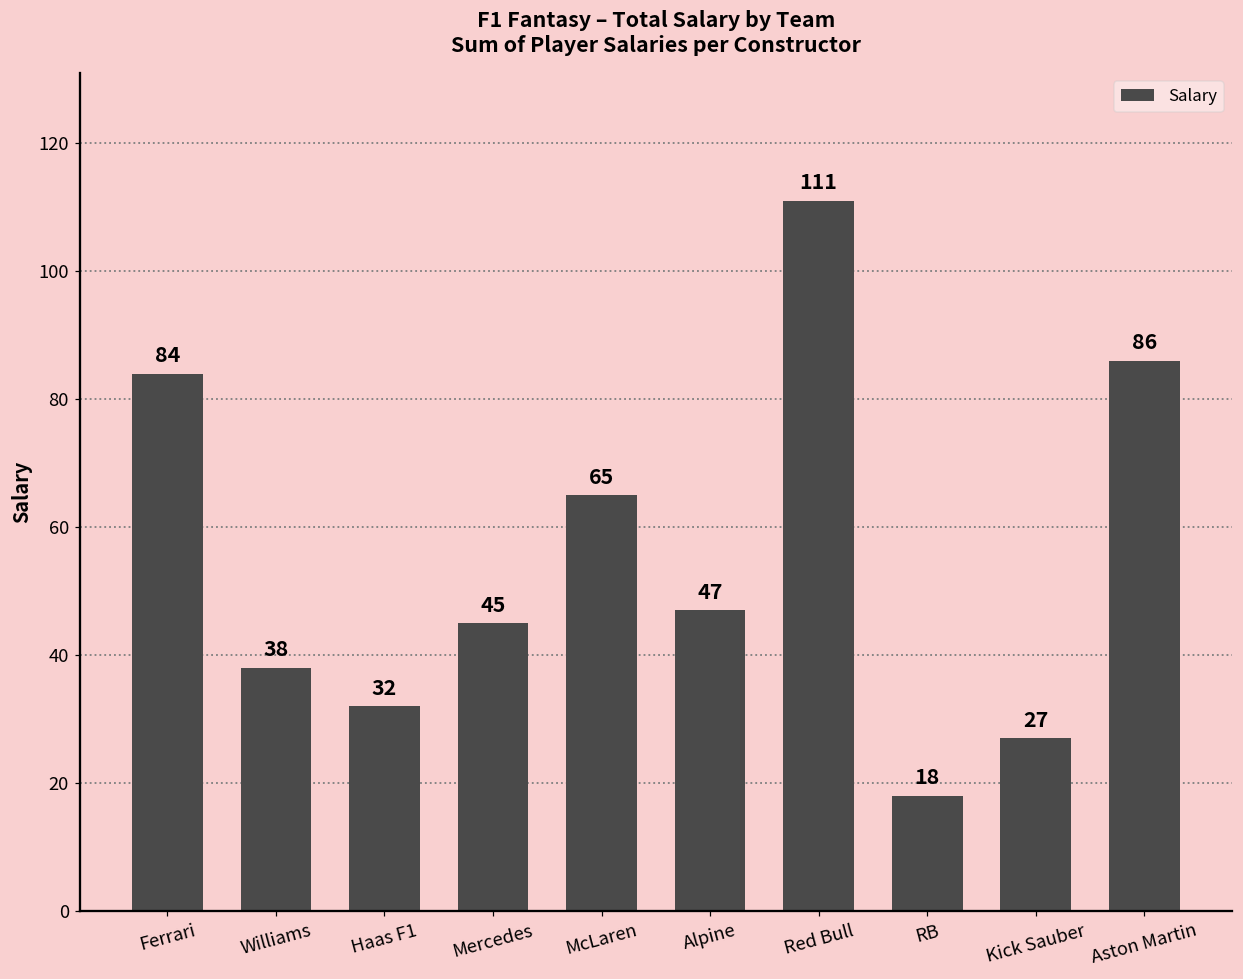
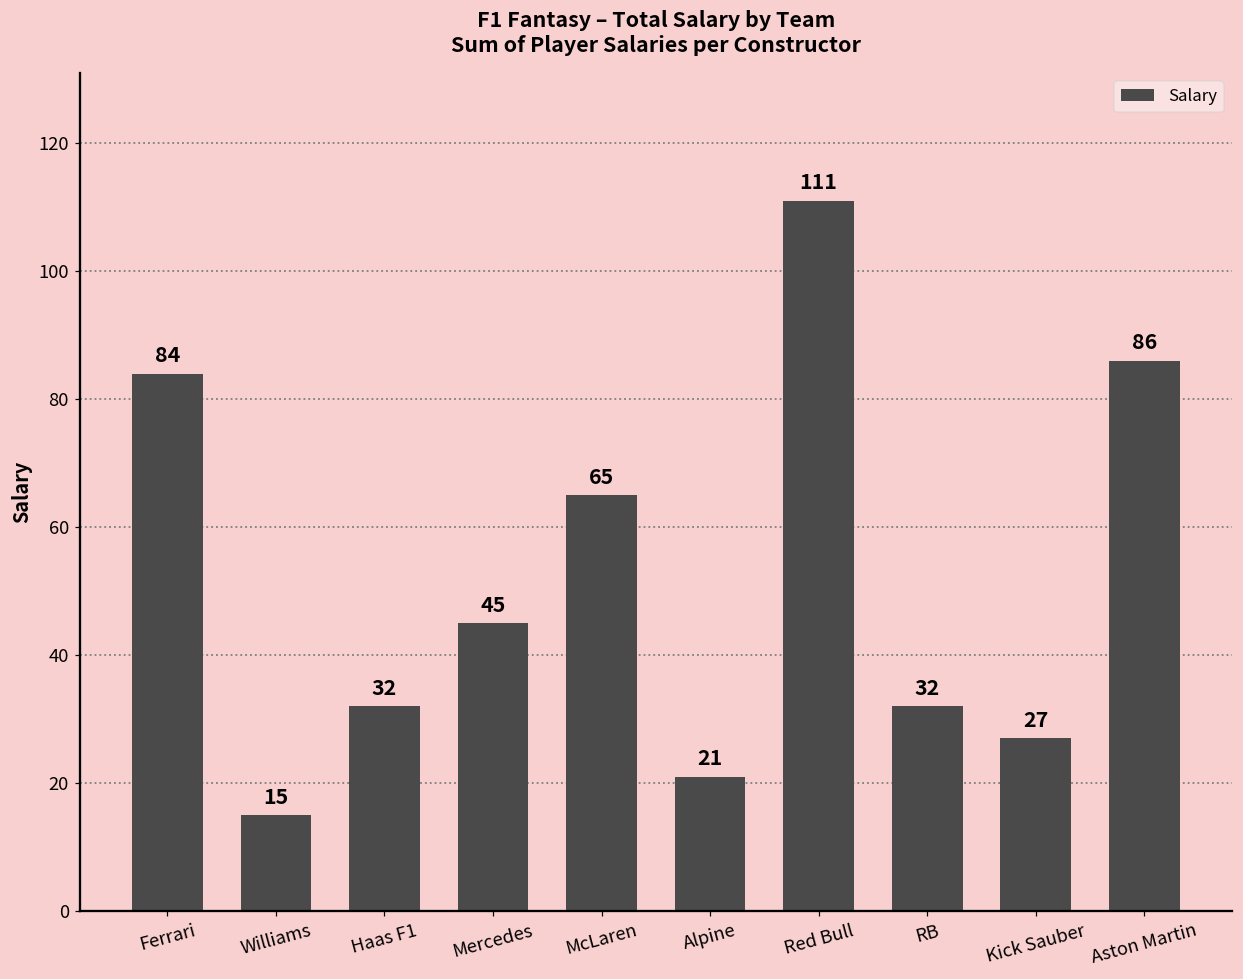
  {
    "Ferrari": 84,
-   "Williams": 38,
+   "Williams": 15,
    "Haas F1": 32,
    "Mercedes": 45,
    "McLaren": 65,
-   "Alpine": 47,
+   "Alpine": 21,
    "Red Bull": 111,
-   "RB": 18,
+   "RB": 32,
    "Kick Sauber": 27,
    "Aston Martin": 86
  }
